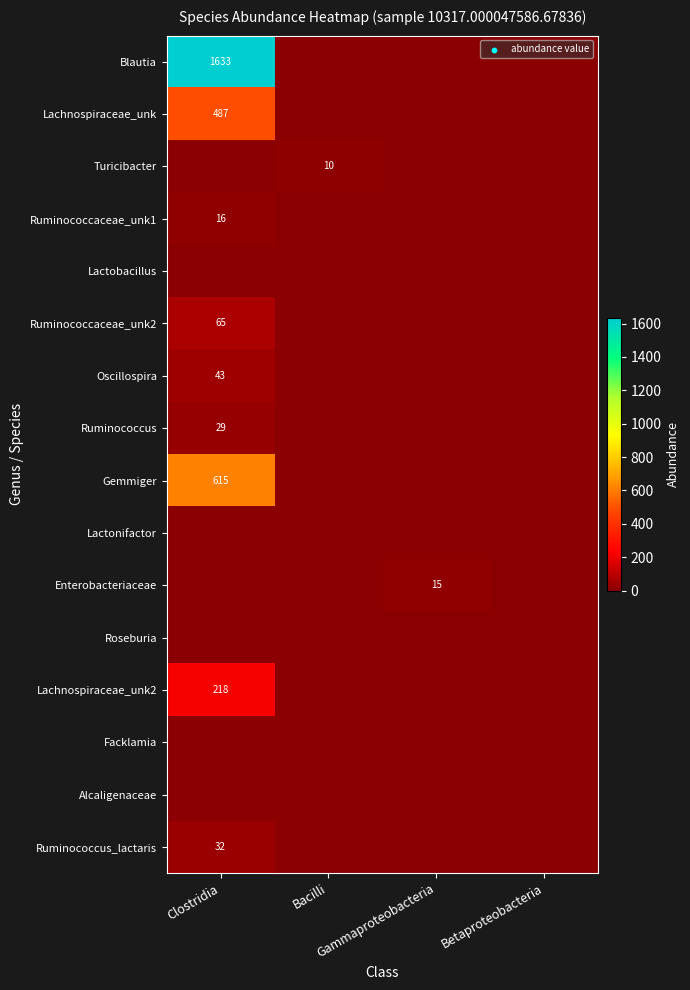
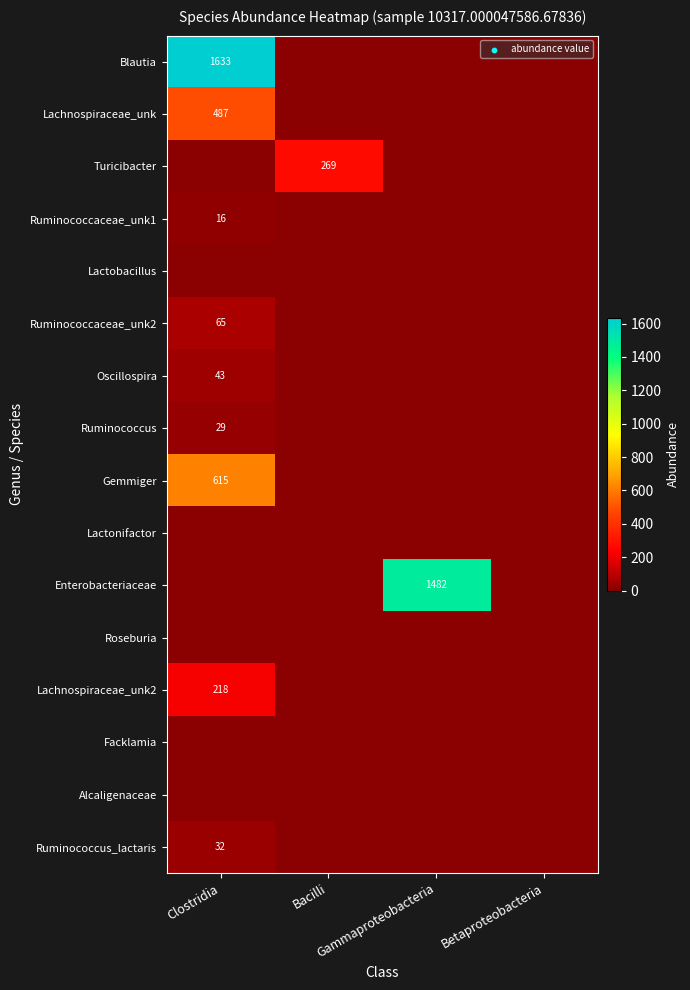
  {
    "Blautia": {
      "Clostridia": 1633
    },
    "Lachnospiraceae_unk": {
      "Clostridia": 487
    },
    "Turicibacter": {
-     "Bacilli": 10
+     "Bacilli": 269
    },
    "Ruminococcaceae_unk1": {
      "Clostridia": 16
    },
    "Ruminococcaceae_unk2": {
      "Clostridia": 65
    },
    "Oscillospira": {
      "Clostridia": 43
    },
    "Ruminococcus": {
      "Clostridia": 29
    },
    "Gemmiger": {
      "Clostridia": 615
    },
    "Enterobacteriaceae": {
-     "Gammaproteobacteria": 15
+     "Gammaproteobacteria": 1482
    },
    "Lachnospiraceae_unk2": {
      "Clostridia": 218
    },
    "Ruminococcus_lactaris": {
      "Clostridia": 32
    }
  }
